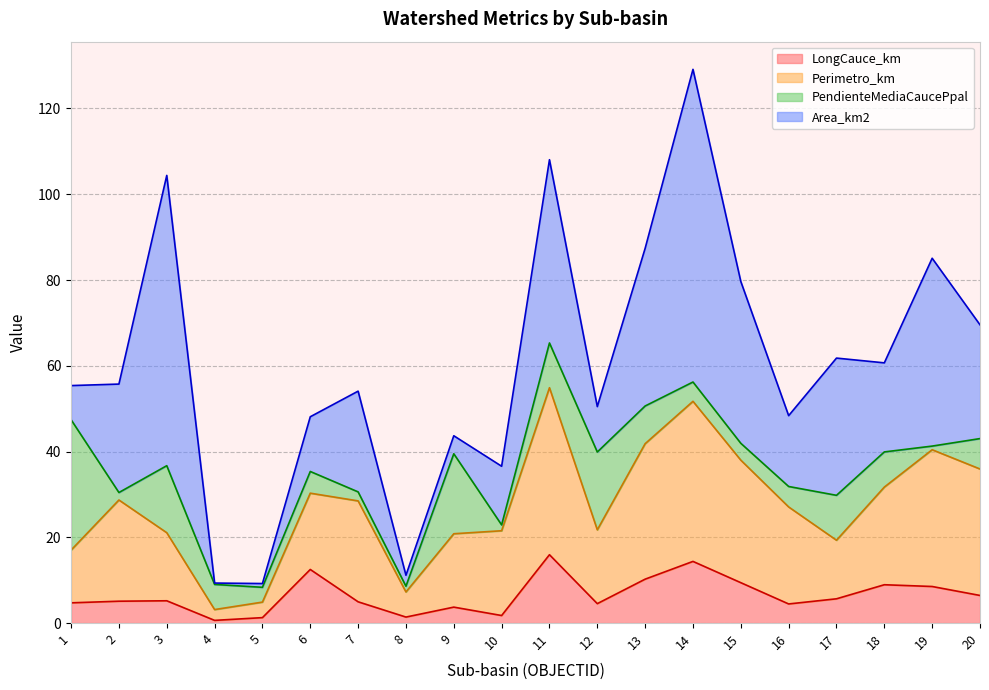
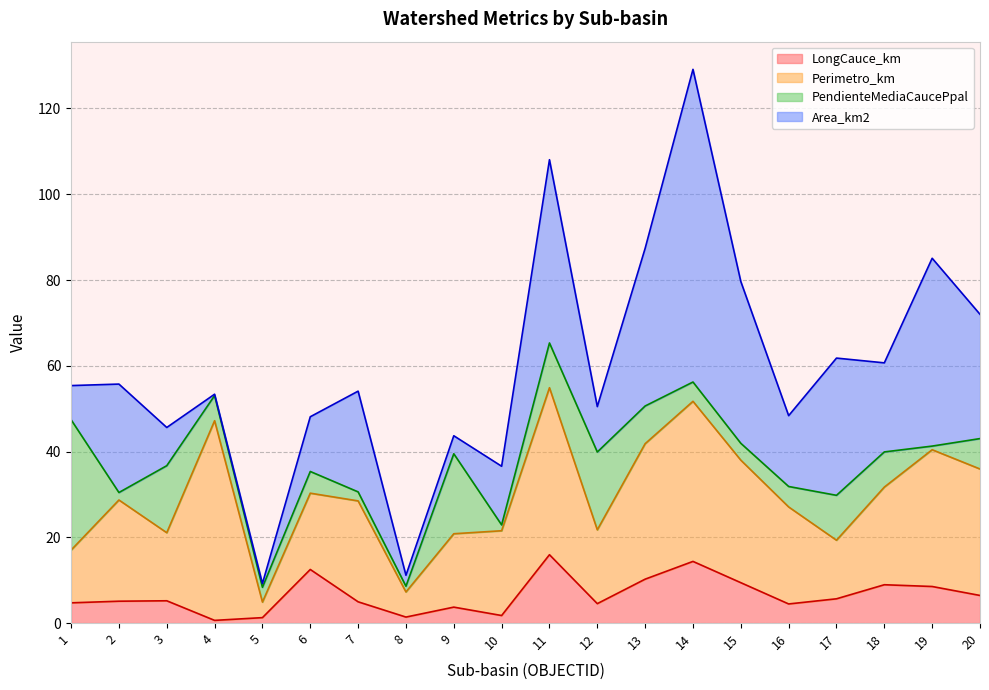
  {
    "LongCauce_km": {
      "1": 5,
      "2": 5,
      "3": 5,
      "4": 1,
      "5": 1,
      "6": 13,
      "7": 5,
      "8": 1,
      "9": 4,
      "10": 2,
      "11": 16,
      "12": 5,
      "13": 10,
      "14": 14,
      "15": 9,
      "16": 4,
      "17": 6,
      "18": 9,
      "19": 9,
      "20": 6
    },
    "Perimetro_km": {
      "1": 12,
      "2": 24,
      "3": 16,
-     "4": 3,
+     "4": 47,
      "5": 4,
      "6": 18,
      "7": 24,
      "8": 6,
      "9": 17,
      "10": 20,
      "11": 39,
      "12": 17,
      "13": 32,
      "14": 37,
      "15": 29,
      "16": 23,
      "17": 14,
      "18": 23,
      "19": 32,
      "20": 29
    },
    "PendienteMediaCaucePpal": {
      "1": 30,
      "2": 2,
      "3": 16,
      "5": 3,
      "6": 5,
      "7": 2,
      "8": 1,
      "9": 19,
      "10": 1,
      "11": 10,
      "12": 18,
      "13": 9,
      "14": 5,
      "15": 4,
      "16": 5,
      "17": 10,
      "18": 8,
      "19": 1,
      "20": 7
    },
    "Area_km2": {
      "1": 8,
      "2": 25,
-     "3": 68,
+     "3": 9,
      "5": 1,
      "6": 13,
      "7": 23,
      "8": 3,
      "9": 4,
      "10": 14,
      "11": 43,
      "12": 11,
      "13": 37,
      "14": 73,
      "15": 38,
      "16": 17,
      "17": 32,
      "18": 21,
      "19": 44,
-     "20": 27
+     "20": 29
    }
  }
